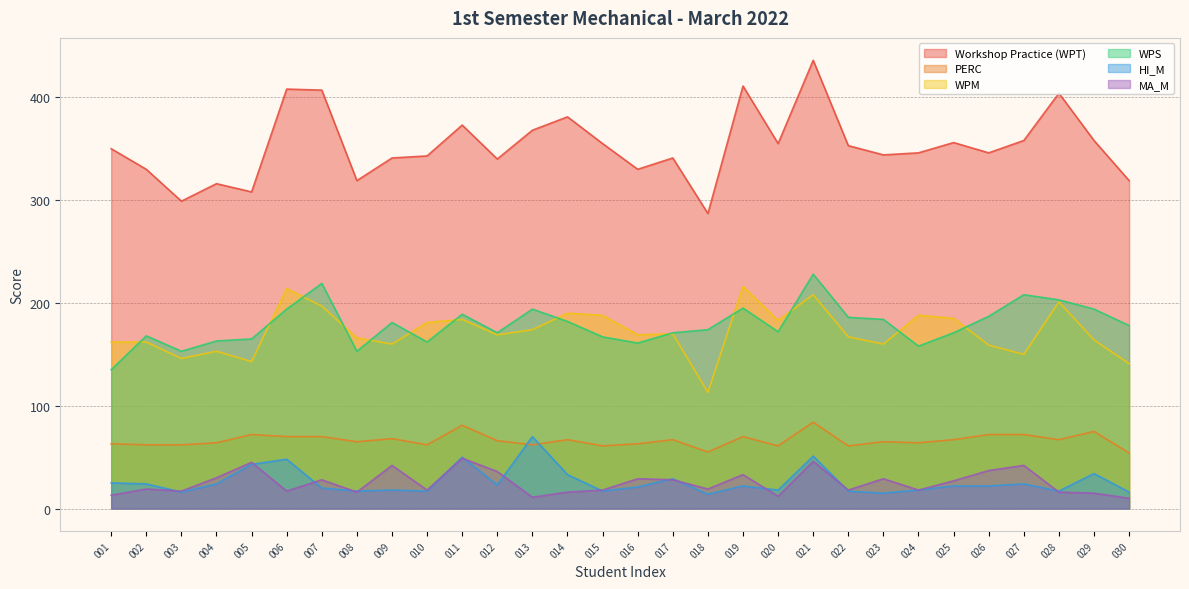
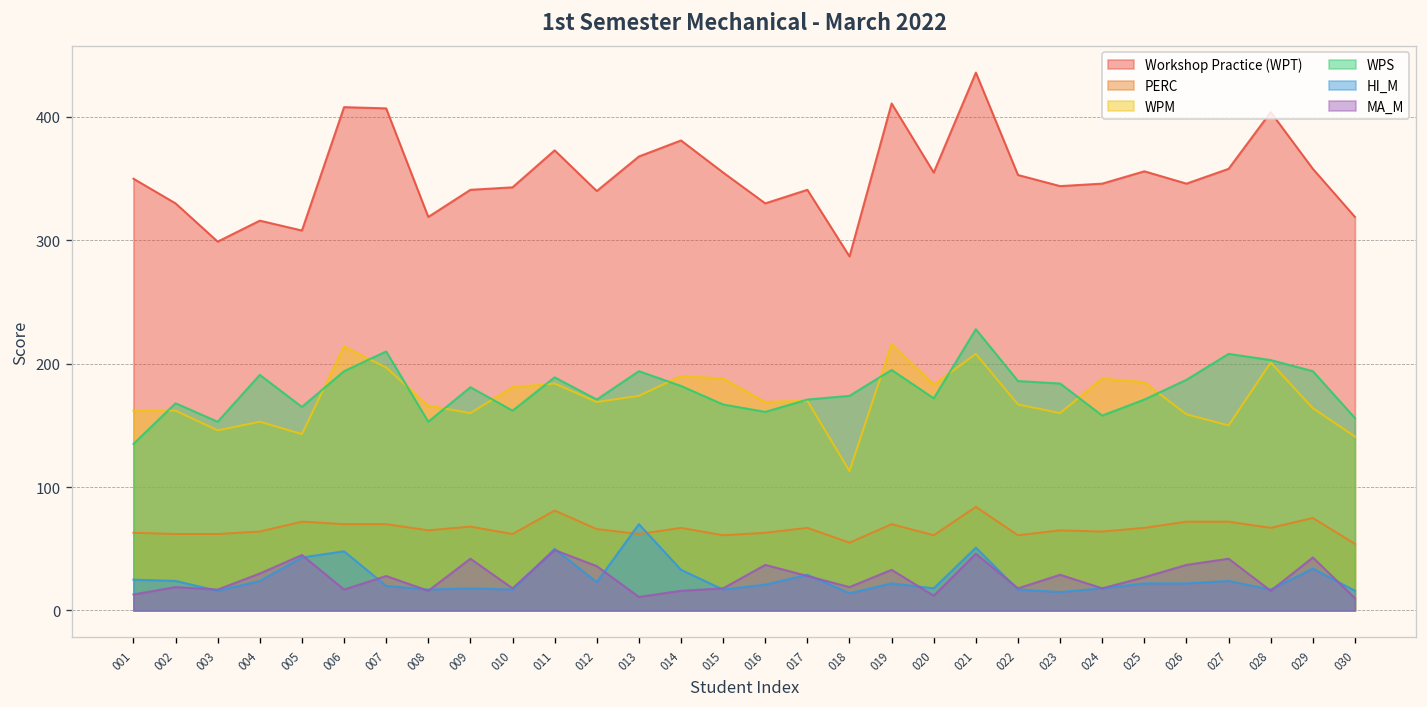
  {
    "WPS": {
      "001": 135,
      "002": 168,
      "003": 153,
-     "004": 163,
+     "004": 191,
      "005": 165,
      "006": 194,
-     "007": 219,
+     "007": 210,
      "008": 153,
      "009": 181,
      "010": 162,
      "011": 189,
      "013": 194,
      "014": 182,
      "015": 167,
      "016": 161,
      "018": 174,
      "019": 195,
      "020": 172,
      "021": 228,
      "022": 186,
      "023": 184,
      "024": 158,
      "025": 171,
      "026": 187,
      "027": 208,
      "029": 194,
-     "030": 178
+     "030": 156
    },
    "HI_M": {
      "001": 25,
      "002": 24,
      "004": 24,
      "006": 48,
      "007": 20,
      "009": 18,
      "012": 23,
      "013": 70,
      "014": 33,
      "016": 21,
      "018": 14,
      "019": 22,
      "020": 18,
      "021": 51,
      "023": 15,
      "025": 22,
      "026": 22,
      "027": 24,
      "029": 34,
      "030": 16
    },
    "MA_M": {
      "001": 13,
      "002": 19,
      "004": 30,
      "006": 17,
      "007": 28,
      "009": 42,
      "012": 36,
      "013": 11,
      "014": 16,
-     "016": 29,
+     "016": 37,
      "018": 19,
      "019": 33,
      "020": 12,
      "021": 46,
      "023": 29,
      "025": 27,
      "026": 37,
      "027": 42,
-     "029": 15,
+     "029": 43,
      "030": 10
    }
  }
